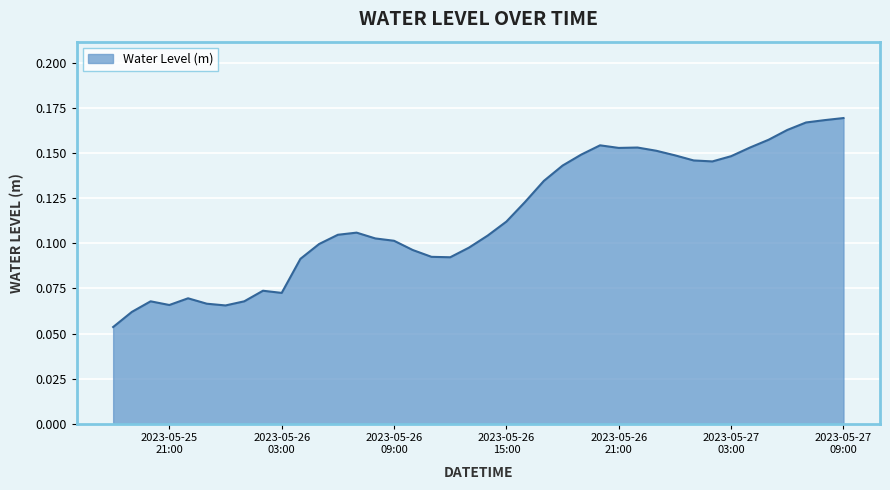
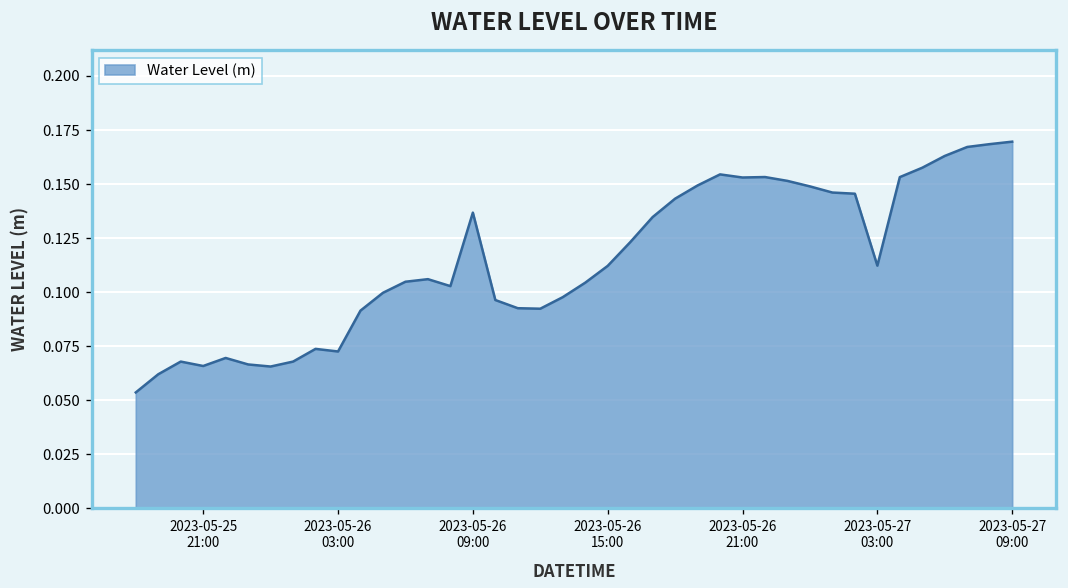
  {
    "2023-05-25 21:00": 0.066,
    "2023-05-26 03:00": 0.073,
-   "2023-05-26 09:00": 0.101,
+   "2023-05-26 09:00": 0.137,
    "2023-05-26 15:00": 0.112,
    "2023-05-26 21:00": 0.153,
-   "2023-05-27 03:00": 0.148,
+   "2023-05-27 03:00": 0.112,
    "2023-05-27 09:00": 0.170
  }
